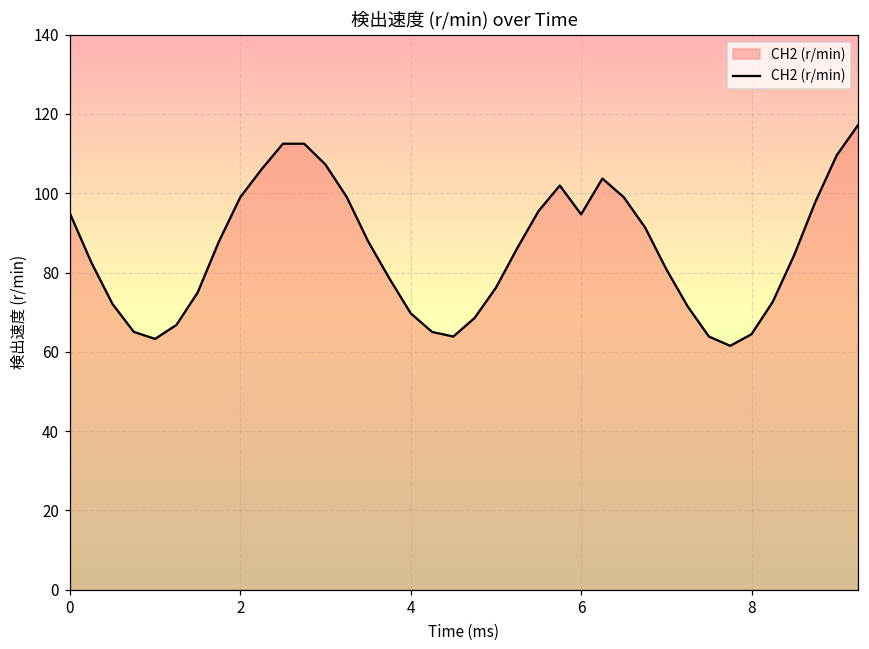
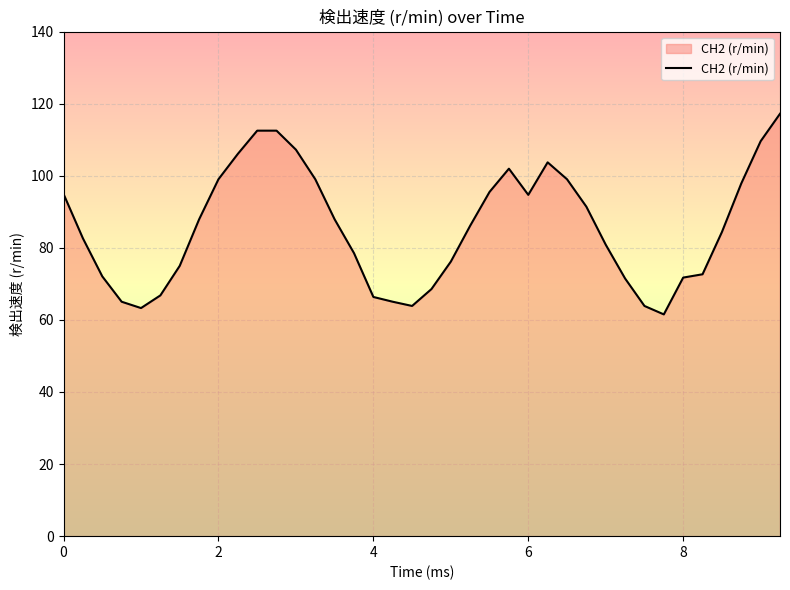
  {
    "0": 95,
    "2": 99,
-   "4": 70,
+   "4": 66,
    "6": 95,
-   "8": 64
+   "8": 72
  }
